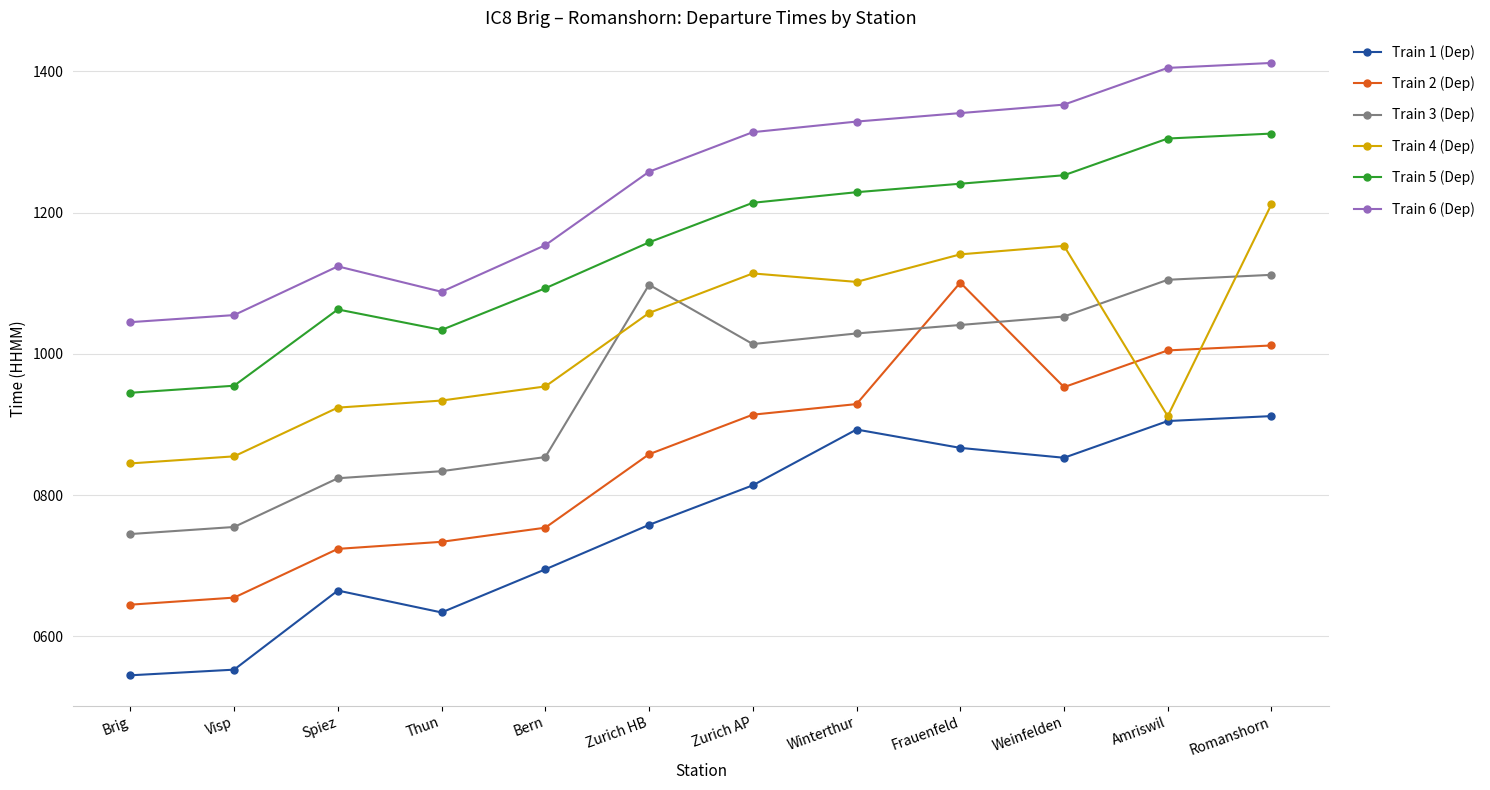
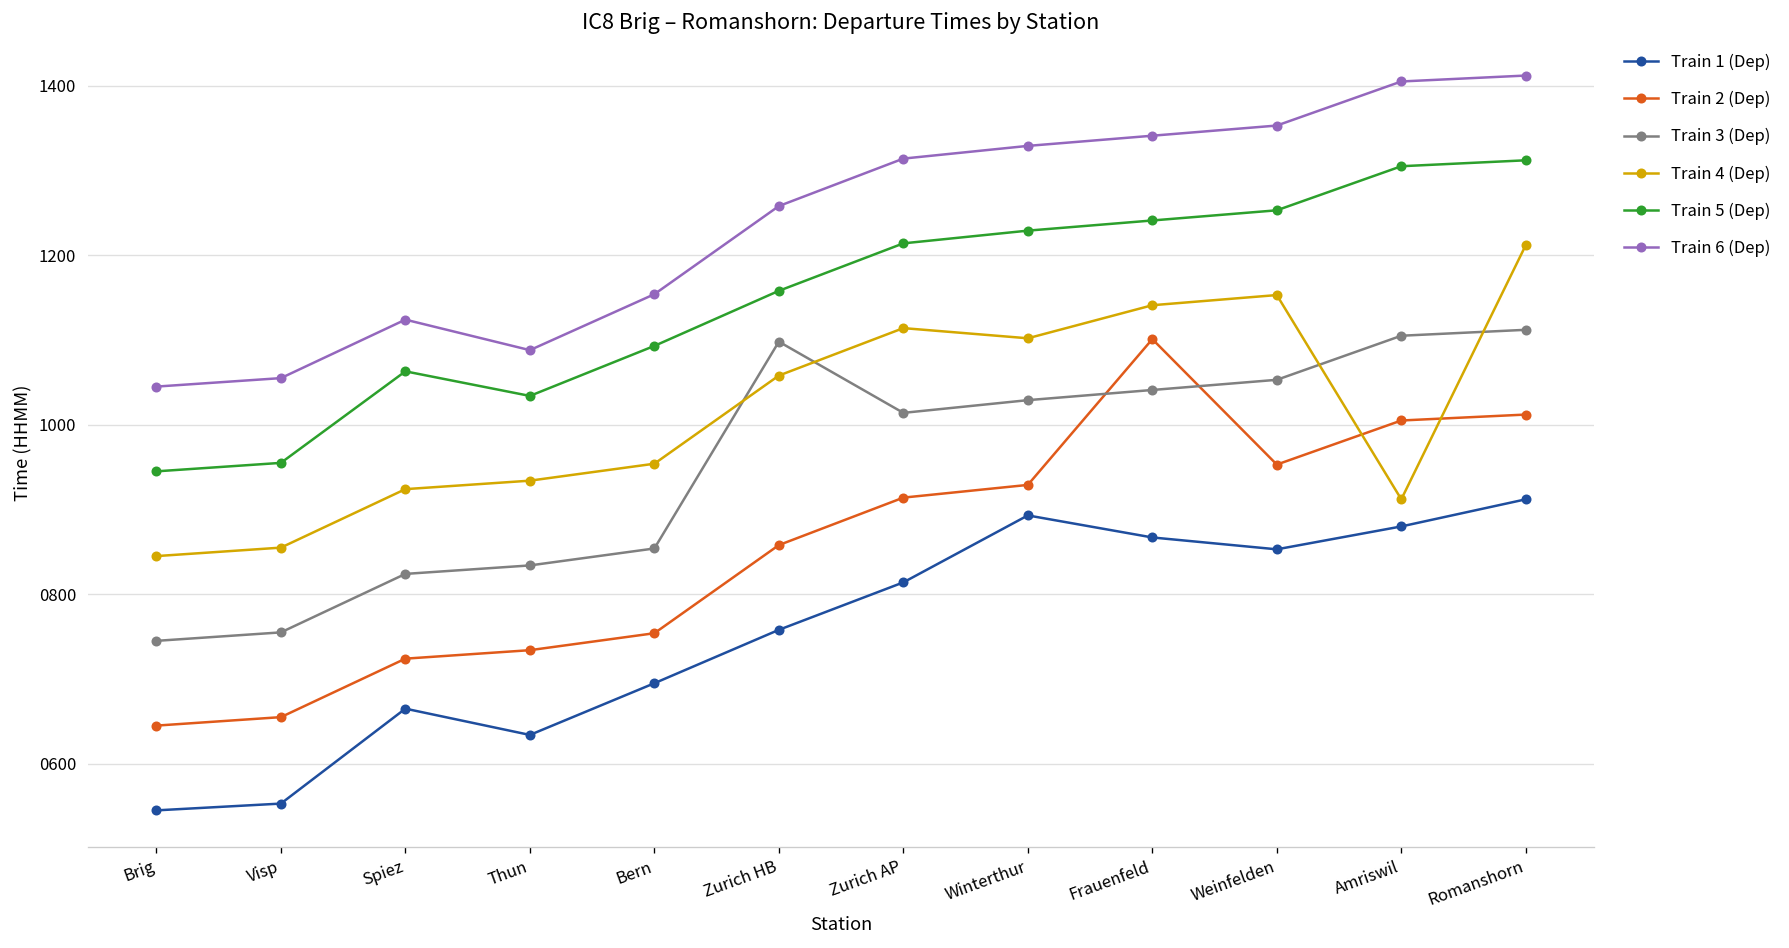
  {
    "Train 1 (Dep)": {
      "Brig": 550,
      "Visp": 550,
      "Spiez": 670,
      "Thun": 630,
      "Bern": 700,
      "Zurich HB": 760,
      "Zurich AP": 810,
      "Winterthur": 890,
      "Frauenfeld": 870,
      "Weinfelden": 850,
-     "Amriswil": 910,
+     "Amriswil": 880,
      "Romanshorn": 910
    },
    "Train 2 (Dep)": {
      "Brig": 650,
      "Visp": 660,
      "Spiez": 720,
      "Thun": 730,
      "Bern": 750,
      "Zurich HB": 860,
      "Zurich AP": 910,
      "Winterthur": 930,
      "Frauenfeld": 1100,
      "Weinfelden": 950,
      "Amriswil": 1010,
      "Romanshorn": 1010
    },
    "Train 3 (Dep)": {
      "Brig": 750,
      "Visp": 760,
      "Spiez": 820,
      "Thun": 830,
      "Bern": 850,
      "Zurich HB": 1100,
      "Zurich AP": 1010,
      "Winterthur": 1030,
      "Frauenfeld": 1040,
      "Weinfelden": 1050,
      "Amriswil": 1110,
      "Romanshorn": 1110
    },
    "Train 4 (Dep)": {
      "Brig": 850,
      "Visp": 860,
      "Spiez": 920,
      "Thun": 930,
      "Bern": 950,
      "Zurich HB": 1060,
      "Zurich AP": 1110,
      "Winterthur": 1100,
      "Frauenfeld": 1140,
      "Weinfelden": 1150,
      "Amriswil": 910,
      "Romanshorn": 1210
    },
    "Train 5 (Dep)": {
      "Brig": 950,
      "Visp": 960,
      "Spiez": 1060,
      "Thun": 1030,
      "Bern": 1090,
      "Zurich HB": 1160,
      "Zurich AP": 1210,
      "Winterthur": 1230,
      "Frauenfeld": 1240,
      "Weinfelden": 1250,
      "Amriswil": 1310,
      "Romanshorn": 1310
    },
    "Train 6 (Dep)": {
      "Brig": 1050,
      "Visp": 1060,
      "Spiez": 1120,
      "Thun": 1090,
      "Bern": 1150,
      "Zurich HB": 1260,
      "Zurich AP": 1310,
      "Winterthur": 1330,
      "Frauenfeld": 1340,
      "Weinfelden": 1350,
      "Amriswil": 1410,
      "Romanshorn": 1410
    }
  }
